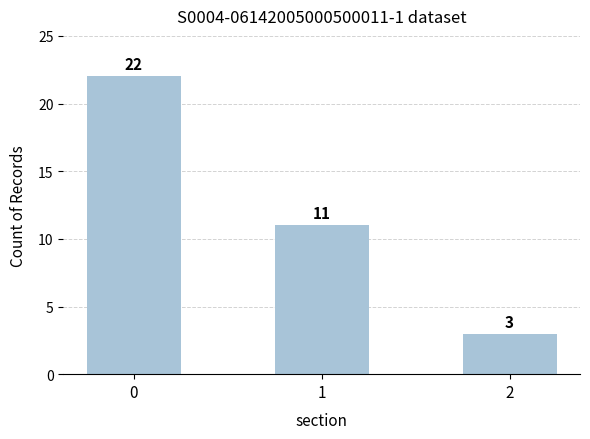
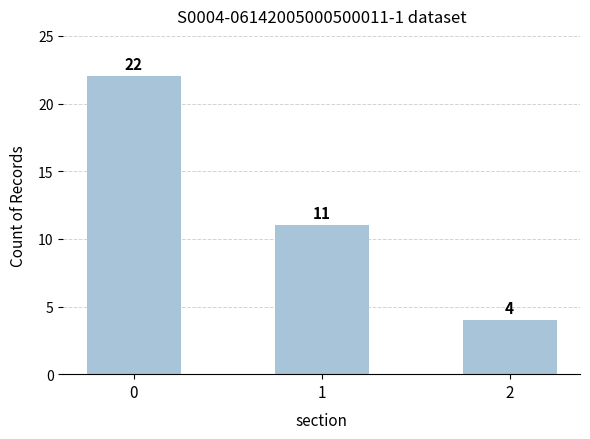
  {
    "0": 22,
    "1": 11,
-   "2": 3
+   "2": 4
  }
